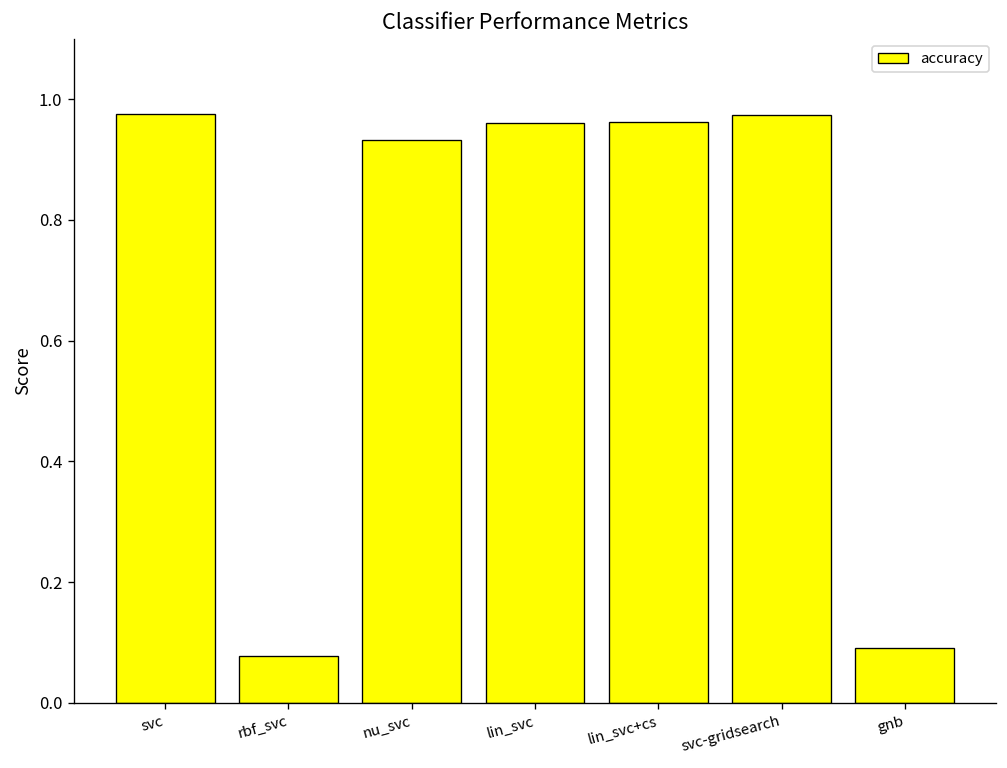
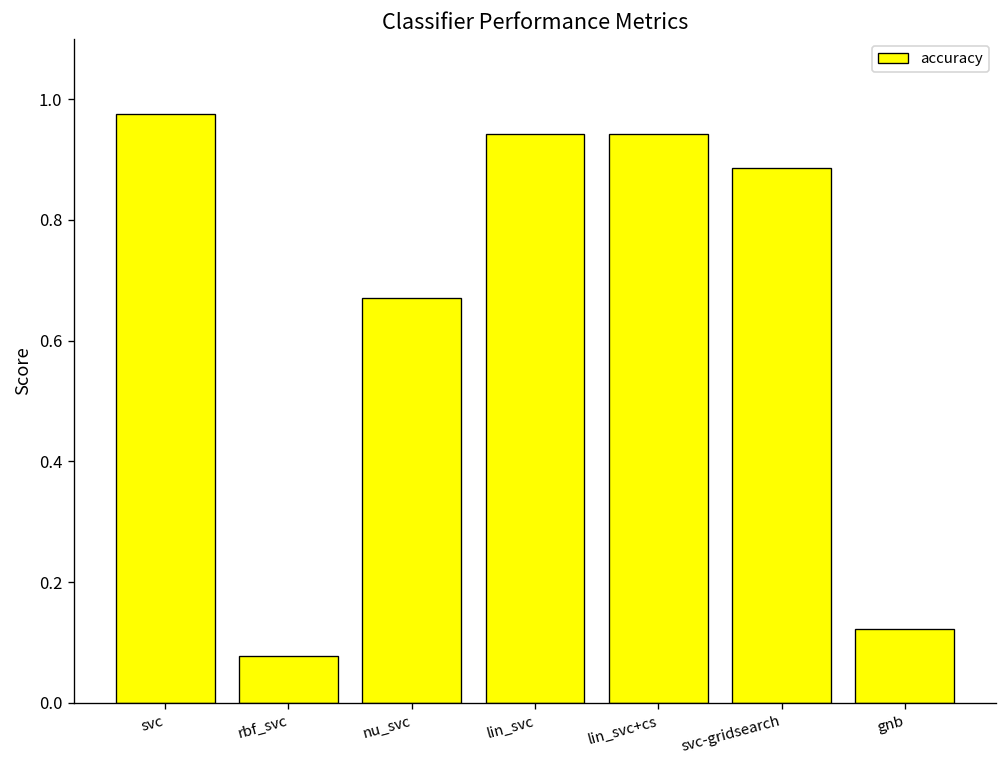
  {
    "svc": 0.97,
    "rbf_svc": 0.08,
-   "nu_svc": 0.93,
-   "lin_svc": 0.96,
-   "lin_svc+cs": 0.96,
-   "svc-gridsearch": 0.97,
-   "gnb": 0.09
+   "nu_svc": 0.67,
+   "lin_svc": 0.94,
+   "lin_svc+cs": 0.94,
+   "svc-gridsearch": 0.89,
+   "gnb": 0.12
  }
